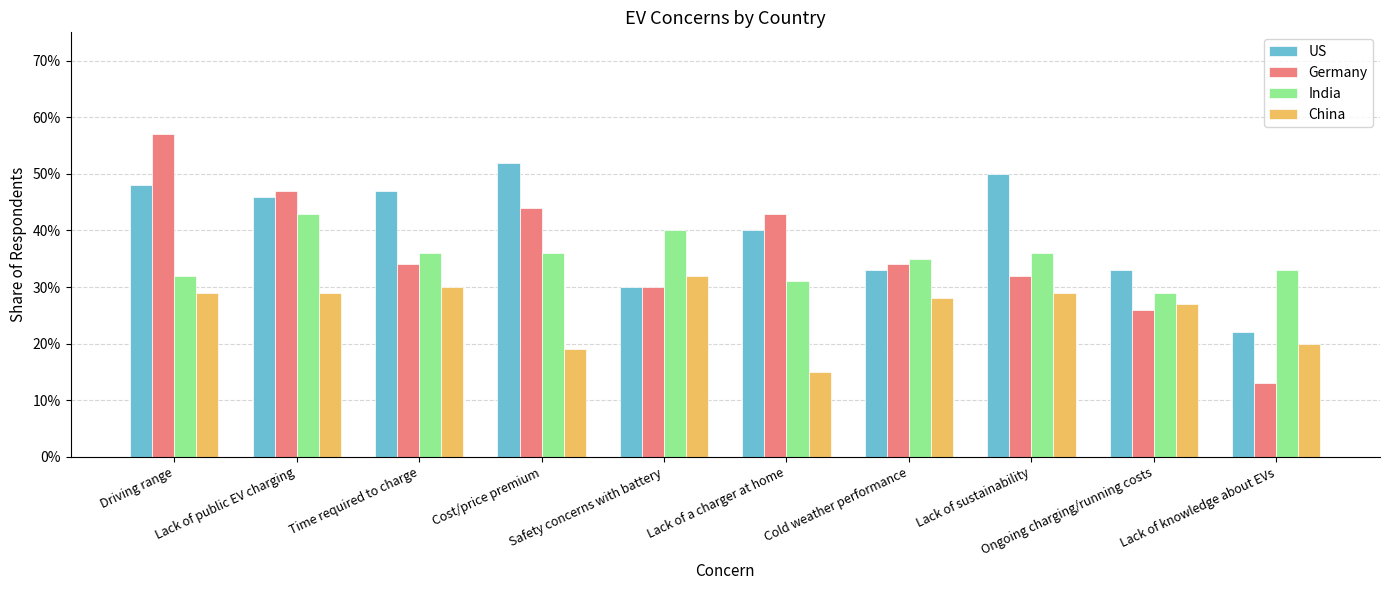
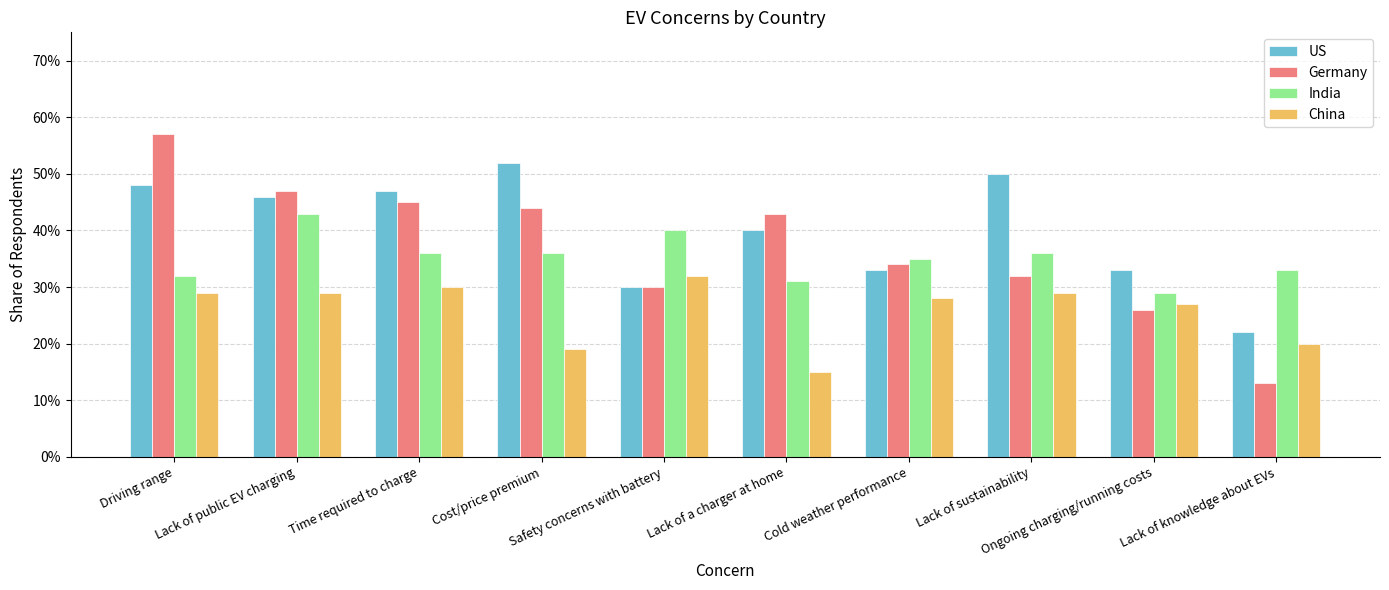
  {
    "US": {
      "Driving range": "48%",
      "Lack of public EV charging": "46%",
      "Time required to charge": "47%",
      "Cost/price premium": "52%",
      "Safety concerns with battery": "30%",
      "Lack of a charger at home": "40%",
      "Cold weather performance": "33%",
      "Lack of sustainability": "50%",
      "Ongoing charging/running costs": "33%",
      "Lack of knowledge about EVs": "22%"
    },
    "Germany": {
      "Driving range": "57%",
      "Lack of public EV charging": "47%",
-     "Time required to charge": "34%",
+     "Time required to charge": "45%",
      "Cost/price premium": "44%",
      "Safety concerns with battery": "30%",
      "Lack of a charger at home": "43%",
      "Cold weather performance": "34%",
      "Lack of sustainability": "32%",
      "Ongoing charging/running costs": "26%",
      "Lack of knowledge about EVs": "13%"
    },
    "India": {
      "Driving range": "32%",
      "Lack of public EV charging": "43%",
      "Time required to charge": "36%",
      "Cost/price premium": "36%",
      "Safety concerns with battery": "40%",
      "Lack of a charger at home": "31%",
      "Cold weather performance": "35%",
      "Lack of sustainability": "36%",
      "Ongoing charging/running costs": "29%",
      "Lack of knowledge about EVs": "33%"
    },
    "China": {
      "Driving range": "29%",
      "Lack of public EV charging": "29%",
      "Time required to charge": "30%",
      "Cost/price premium": "19%",
      "Safety concerns with battery": "32%",
      "Lack of a charger at home": "15%",
      "Cold weather performance": "28%",
      "Lack of sustainability": "29%",
      "Ongoing charging/running costs": "27%",
      "Lack of knowledge about EVs": "20%"
    }
  }
